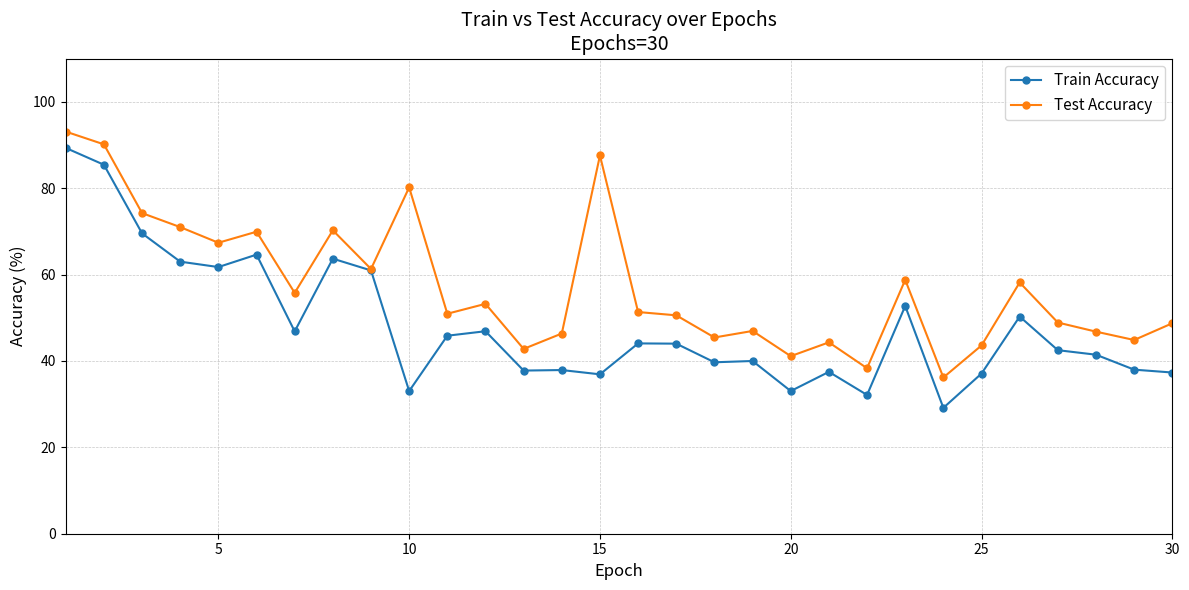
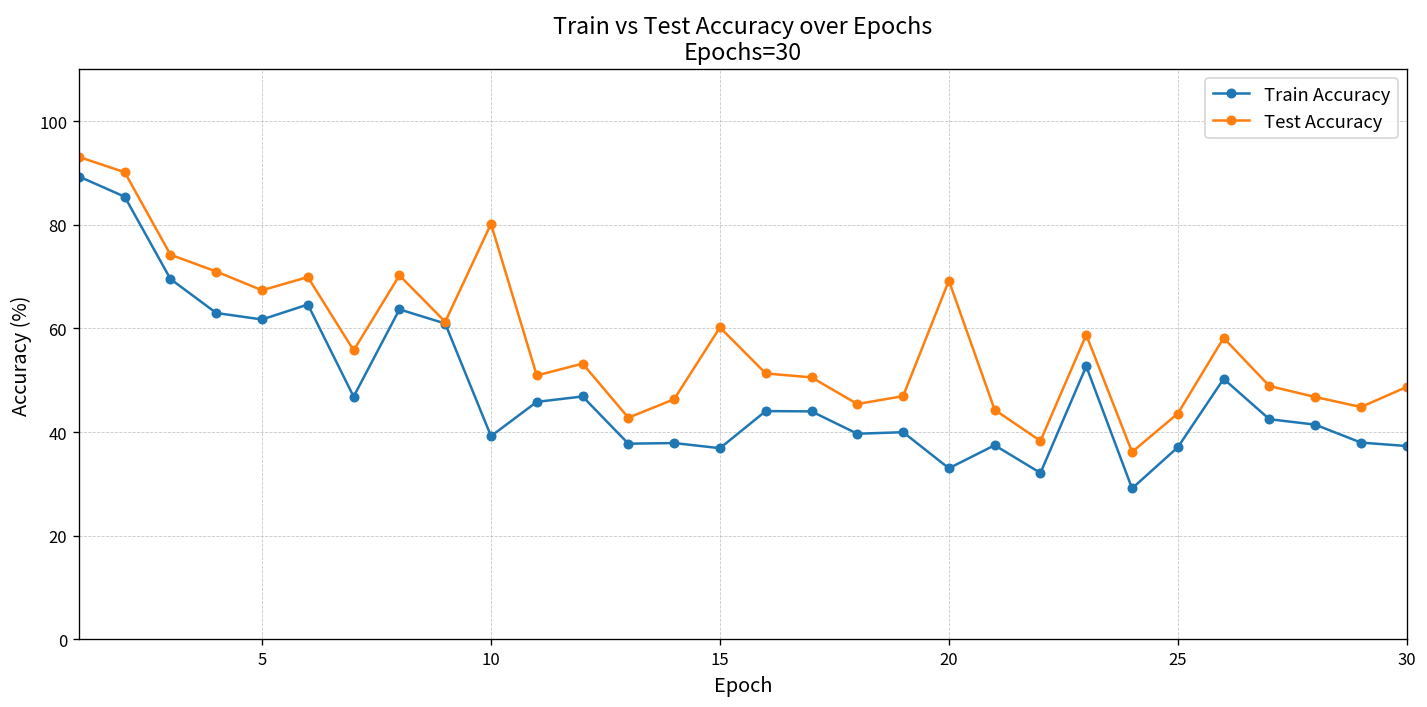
  {
    "Train Accuracy": {
      "5": 62,
-     "10": 33,
+     "10": 39,
      "15": 37,
      "20": 33,
      "25": 37,
      "30": 37
    },
    "Test Accuracy": {
      "5": 67,
      "10": 80,
-     "15": 88,
-     "20": 41,
+     "15": 60,
+     "20": 69,
      "25": 44,
      "30": 49
    }
  }
